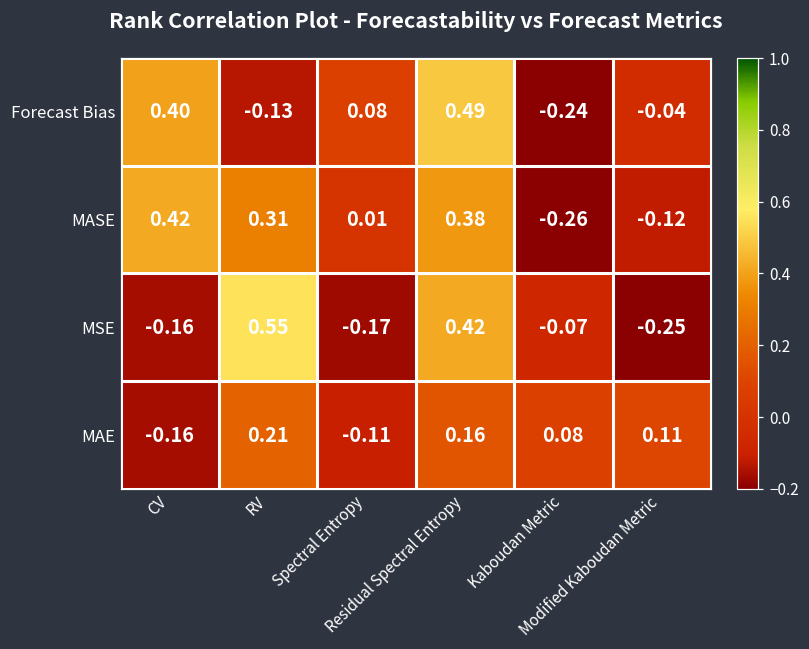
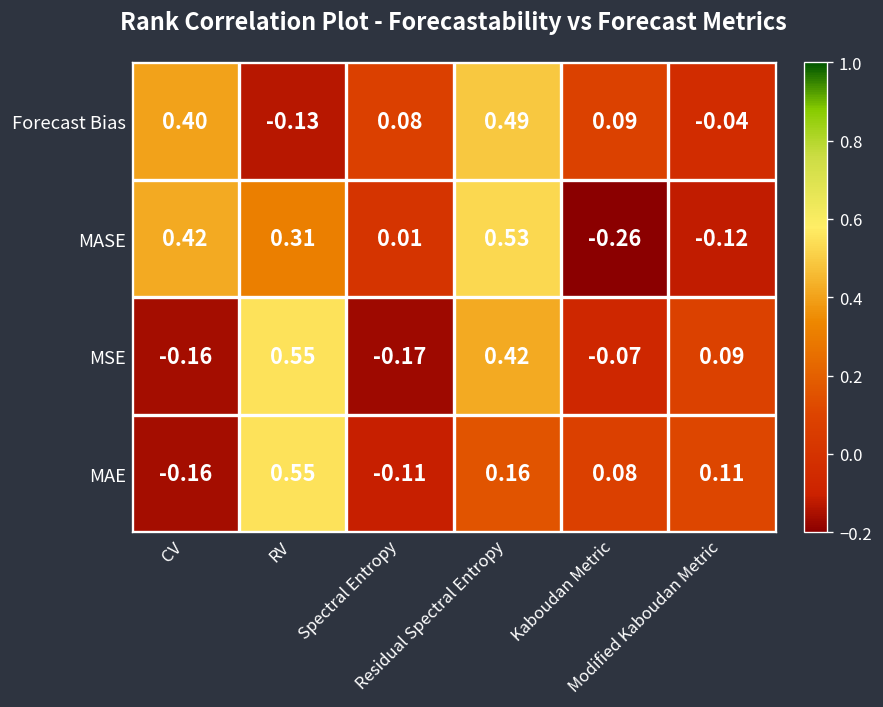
  {
    "Forecast Bias": {
      "CV": 0.40,
      "RV": -0.13,
      "Spectral Entropy": 0.08,
      "Residual Spectral Entropy": 0.49,
-     "Kaboudan Metric": -0.24,
+     "Kaboudan Metric": 0.09,
      "Modified Kaboudan Metric": -0.04
    },
    "MASE": {
      "CV": 0.42,
      "RV": 0.31,
      "Spectral Entropy": 0.01,
-     "Residual Spectral Entropy": 0.38,
+     "Residual Spectral Entropy": 0.53,
      "Kaboudan Metric": -0.26,
      "Modified Kaboudan Metric": -0.12
    },
    "MSE": {
      "CV": -0.16,
      "RV": 0.55,
      "Spectral Entropy": -0.17,
      "Residual Spectral Entropy": 0.42,
      "Kaboudan Metric": -0.07,
-     "Modified Kaboudan Metric": -0.25
+     "Modified Kaboudan Metric": 0.09
    },
    "MAE": {
      "CV": -0.16,
-     "RV": 0.21,
+     "RV": 0.55,
      "Spectral Entropy": -0.11,
      "Residual Spectral Entropy": 0.16,
      "Kaboudan Metric": 0.08,
      "Modified Kaboudan Metric": 0.11
    }
  }
